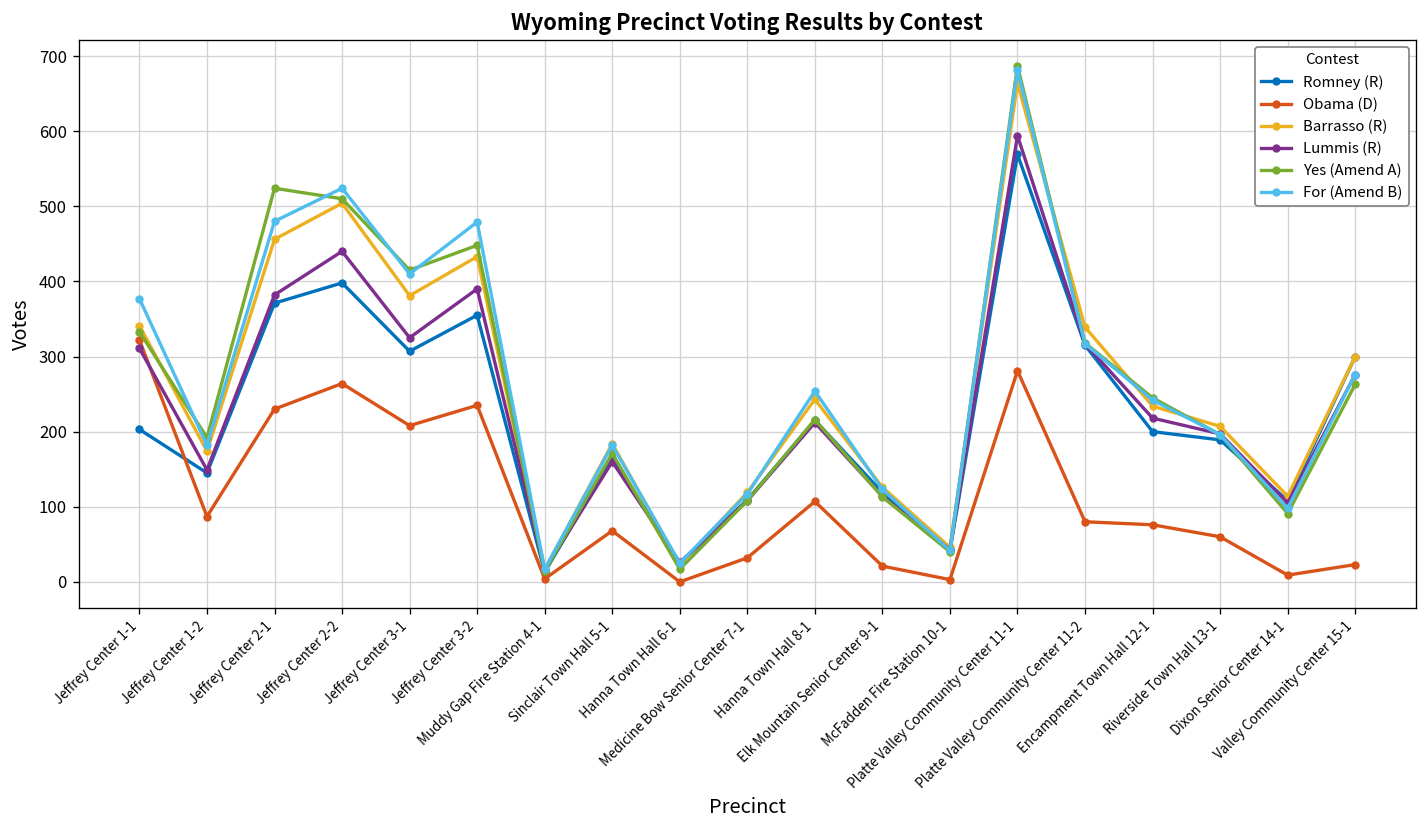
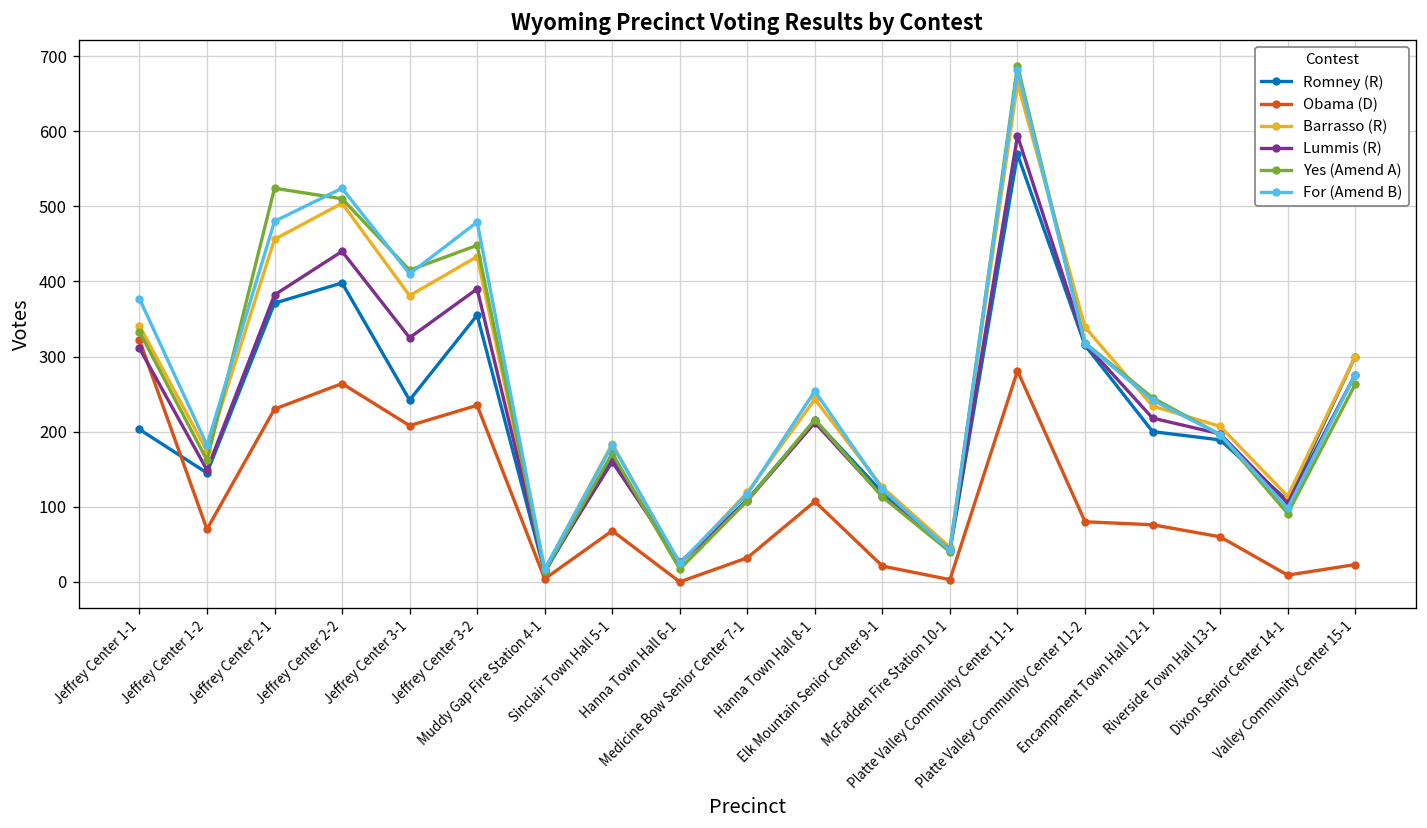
  {
    "Romney (R)": {
      "Jeffrey Center 1-1": 200,
      "Jeffrey Center 2-1": 370,
      "Jeffrey Center 2-2": 400,
-     "Jeffrey Center 3-1": 310,
+     "Jeffrey Center 3-1": 240,
      "Jeffrey Center 3-2": 360,
      "Sinclair Town Hall 5-1": 170,
      "Platte Valley Community Center 11-1": 570,
      "Encampment Town Hall 12-1": 200,
      "Riverside Town Hall 13-1": 190
    },
    "Obama (D)": {
      "Jeffrey Center 1-1": 320,
-     "Jeffrey Center 1-2": 90,
+     "Jeffrey Center 1-2": 70,
      "Jeffrey Center 2-1": 230,
      "Jeffrey Center 2-2": 260,
      "Jeffrey Center 3-1": 210,
      "Jeffrey Center 3-2": 240,
      "Muddy Gap Fire Station 4-1": 0,
      "Sinclair Town Hall 5-1": 70,
      "Hanna Town Hall 6-1": 0,
      "Medicine Bow Senior Center 7-1": 30,
      "Hanna Town Hall 8-1": 110,
      "Elk Mountain Senior Center 9-1": 20,
      "McFadden Fire Station 10-1": 0,
      "Platte Valley Community Center 11-1": 280,
      "Platte Valley Community Center 11-2": 80,
      "Encampment Town Hall 12-1": 80,
      "Riverside Town Hall 13-1": 60,
      "Dixon Senior Center 14-1": 10,
      "Valley Community Center 15-1": 20
    },
    "Barrasso (R)": {
      "Jeffrey Center 1-1": 340,
      "Jeffrey Center 1-2": 170,
      "Jeffrey Center 2-1": 460,
      "Jeffrey Center 2-2": 500,
      "Jeffrey Center 3-1": 380,
      "Jeffrey Center 3-2": 430,
      "Hanna Town Hall 8-1": 240,
      "Platte Valley Community Center 11-1": 660,
      "Platte Valley Community Center 11-2": 340,
      "Encampment Town Hall 12-1": 230,
      "Riverside Town Hall 13-1": 210,
      "Dixon Senior Center 14-1": 110
    },
    "Lummis (R)": {
      "Jeffrey Center 1-1": 310,
      "Jeffrey Center 2-1": 380,
      "Jeffrey Center 2-2": 440,
      "Jeffrey Center 3-1": 330,
      "Jeffrey Center 3-2": 390,
      "Sinclair Town Hall 5-1": 160,
      "Platte Valley Community Center 11-1": 590,
      "Encampment Town Hall 12-1": 220
    },
    "Yes (Amend A)": {
      "Jeffrey Center 1-1": 330,
-     "Jeffrey Center 1-2": 190,
+     "Jeffrey Center 1-2": 160,
      "Jeffrey Center 2-1": 520,
      "Jeffrey Center 2-2": 510,
      "Jeffrey Center 3-1": 420,
      "Jeffrey Center 3-2": 450,
      "Sinclair Town Hall 5-1": 170,
      "Hanna Town Hall 6-1": 20,
      "Platte Valley Community Center 11-1": 690,
      "Dixon Senior Center 14-1": 90,
      "Valley Community Center 15-1": 260
    },
    "For (Amend B)": {
      "Jeffrey Center 1-1": 380,
      "Jeffrey Center 1-2": 180,
      "Jeffrey Center 2-1": 480,
      "Jeffrey Center 2-2": 520,
      "Jeffrey Center 3-1": 410,
      "Jeffrey Center 3-2": 480,
      "Hanna Town Hall 8-1": 250,
      "Platte Valley Community Center 11-1": 680,
      "Dixon Senior Center 14-1": 100
    }
  }
